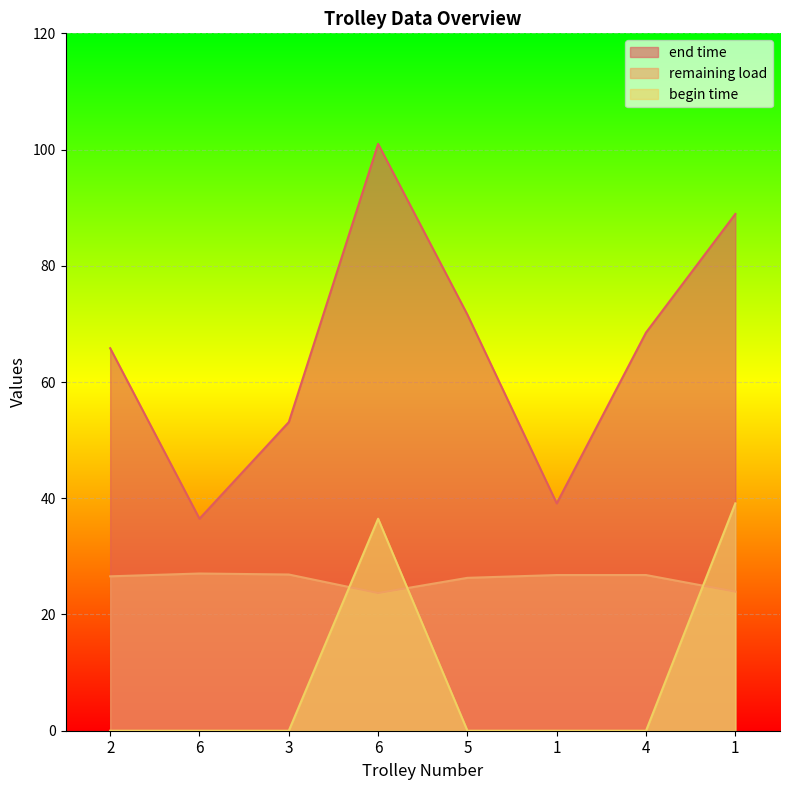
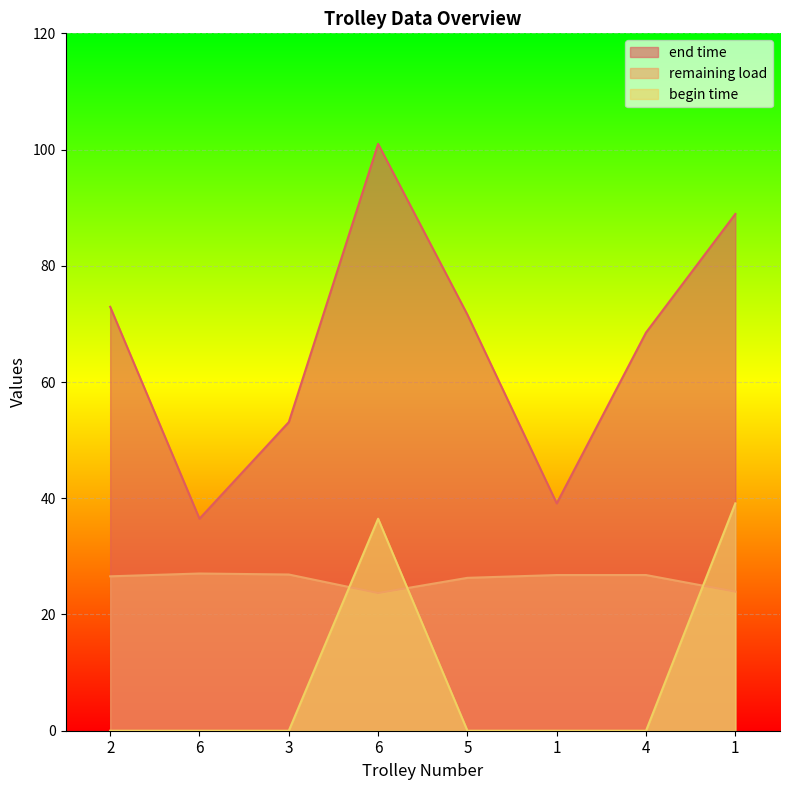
  {
    "end time": {
-     "2": 66,
+     "2": 73,
      "3": 53,
      "5": 72,
      "4": 69
    }
  }
